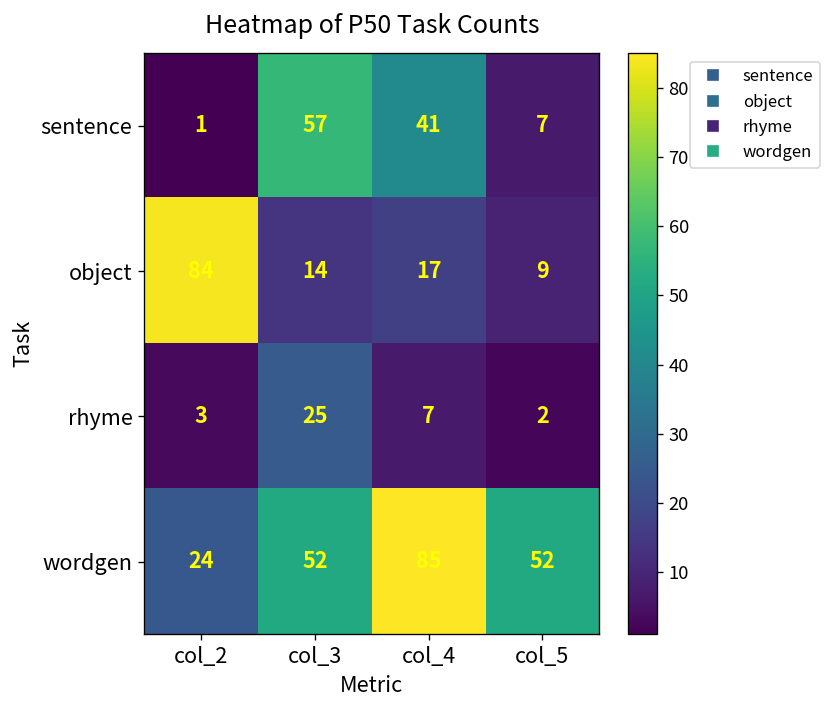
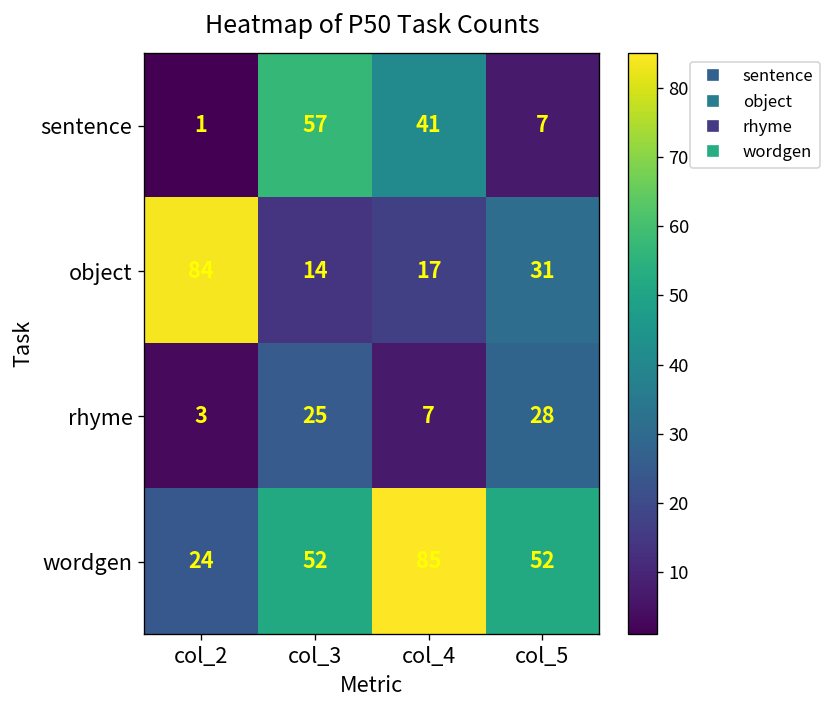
  {
    "sentence": {
      "col_2": 1,
      "col_3": 57,
      "col_4": 41,
      "col_5": 7
    },
    "object": {
      "col_3": 14,
      "col_4": 17,
-     "col_5": 9
+     "col_5": 31
    },
    "rhyme": {
      "col_2": 3,
      "col_3": 25,
      "col_4": 7,
-     "col_5": 2
+     "col_5": 28
    },
    "wordgen": {
      "col_2": 24,
      "col_3": 52,
      "col_5": 52
    }
  }
